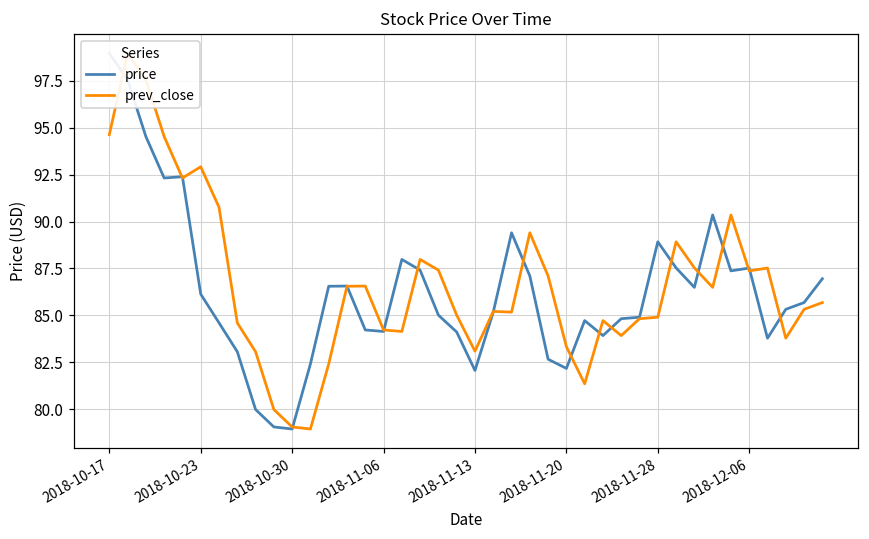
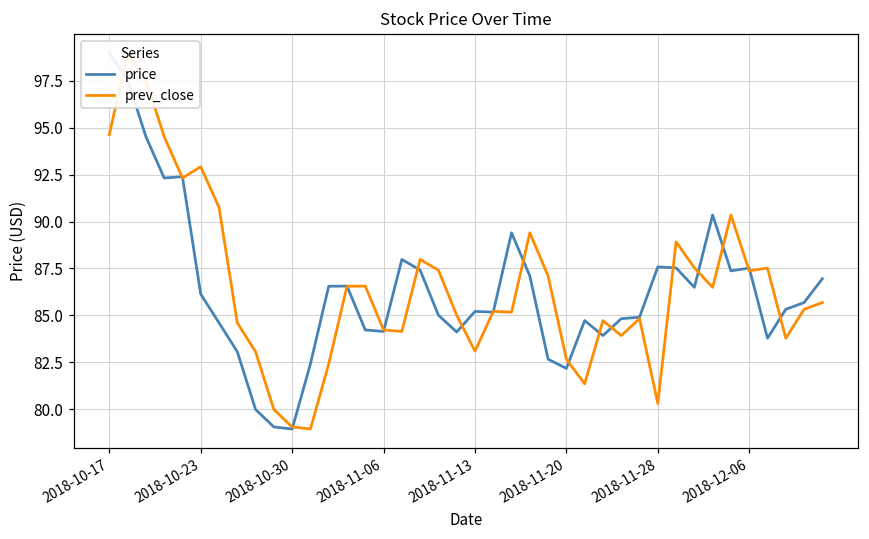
  {
    "price": {
      "2018-10-23": 86.1,
-     "2018-11-13": 82.1,
+     "2018-11-13": 85.2,
      "2018-11-20": 82.2,
-     "2018-11-28": 88.9
+     "2018-11-28": 87.6
    },
    "prev_close": {
      "2018-10-23": 92.9,
      "2018-11-13": 83.1,
-     "2018-11-20": 83.3,
-     "2018-11-28": 84.9
+     "2018-11-20": 82.7,
+     "2018-11-28": 80.3
    }
  }
